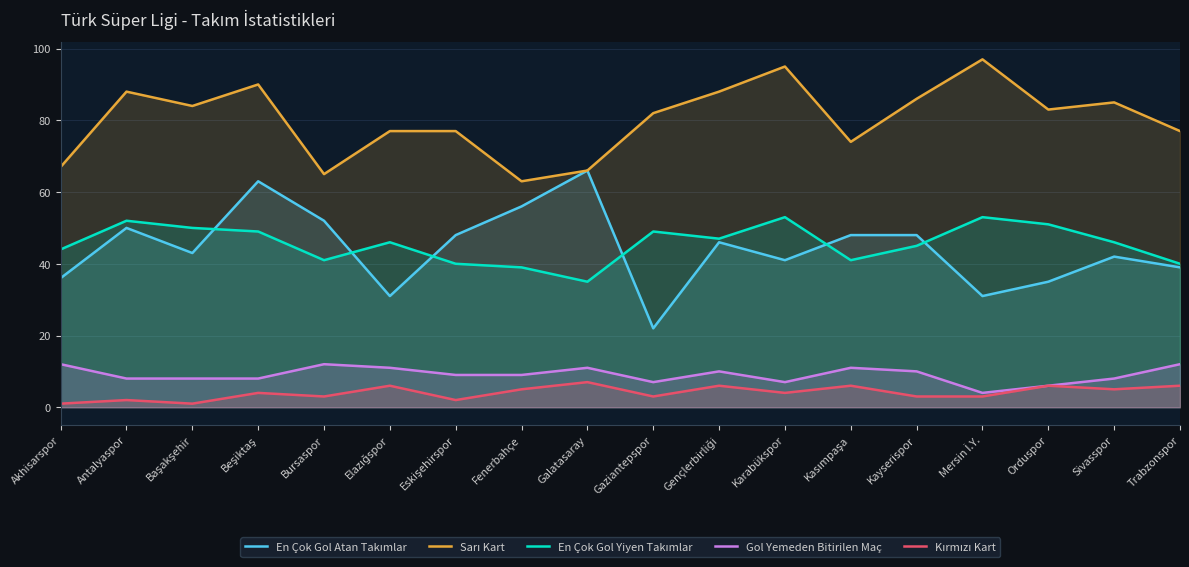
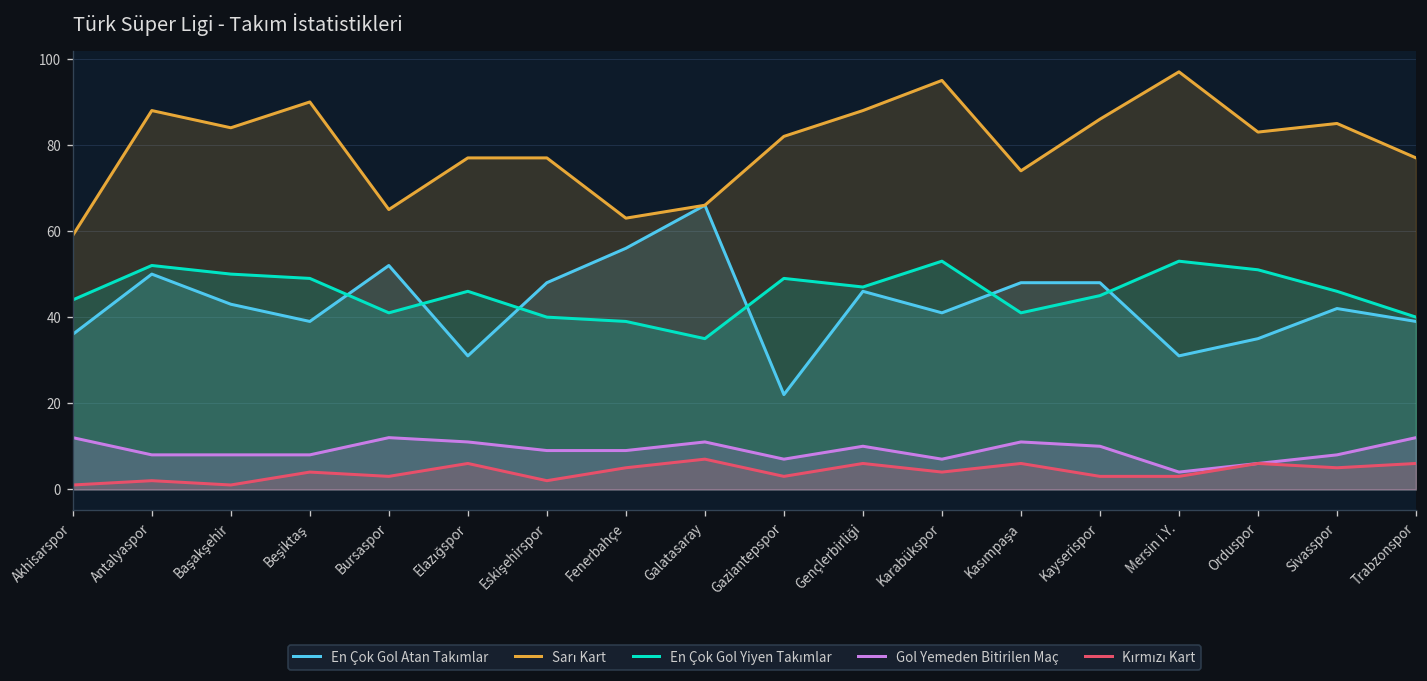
  {
    "En Çok Gol Atan Takımlar": {
      "Akhisarspor": 36,
      "Antalyaspor": 50,
      "Başakşehir": 43,
-     "Beşiktaş": 63,
+     "Beşiktaş": 39,
      "Bursaspor": 52,
      "Elazığspor": 31,
      "Eskişehirspor": 48,
      "Fenerbahçe": 56,
      "Gaziantepspor": 22,
      "Gençlerbirliği": 46,
      "Karabükspor": 41,
      "Kasımpaşa": 48,
      "Kayserispor": 48,
      "Mersin İ.Y.": 31,
      "Orduspor": 35,
      "Sivasspor": 42,
      "Trabzonspor": 39
    },
    "Sarı Kart": {
-     "Akhisarspor": 67,
+     "Akhisarspor": 59,
      "Antalyaspor": 88,
      "Başakşehir": 84,
      "Beşiktaş": 90,
      "Bursaspor": 65,
      "Elazığspor": 77,
      "Eskişehirspor": 77,
      "Fenerbahçe": 63,
      "Gaziantepspor": 82,
      "Gençlerbirliği": 88,
      "Karabükspor": 95,
      "Kasımpaşa": 74,
      "Kayserispor": 86,
      "Mersin İ.Y.": 97,
      "Orduspor": 83,
      "Sivasspor": 85,
      "Trabzonspor": 77
    },
    "En Çok Gol Yiyen Takımlar": {
      "Akhisarspor": 44,
      "Antalyaspor": 52,
      "Başakşehir": 50,
      "Beşiktaş": 49,
      "Bursaspor": 41,
      "Elazığspor": 46,
      "Eskişehirspor": 40,
      "Fenerbahçe": 39,
      "Galatasaray": 35,
      "Gaziantepspor": 49,
      "Gençlerbirliği": 47,
      "Karabükspor": 53,
      "Kasımpaşa": 41,
      "Kayserispor": 45,
      "Mersin İ.Y.": 53,
      "Orduspor": 51,
      "Sivasspor": 46,
      "Trabzonspor": 40
    },
    "Gol Yemeden Bitirilen Maç": {
      "Akhisarspor": 12,
      "Antalyaspor": 8,
      "Başakşehir": 8,
      "Beşiktaş": 8,
      "Bursaspor": 12,
      "Elazığspor": 11,
      "Eskişehirspor": 9,
      "Fenerbahçe": 9,
      "Galatasaray": 11,
      "Gaziantepspor": 7,
      "Gençlerbirliği": 10,
      "Karabükspor": 7,
      "Kasımpaşa": 11,
      "Kayserispor": 10,
      "Mersin İ.Y.": 4,
      "Sivasspor": 8,
      "Trabzonspor": 12
    },
    "Kırmızı Kart": {
      "Akhisarspor": 1,
      "Antalyaspor": 2,
      "Başakşehir": 1,
      "Beşiktaş": 4,
      "Bursaspor": 3,
      "Elazığspor": 6,
      "Eskişehirspor": 2,
      "Fenerbahçe": 5,
      "Galatasaray": 7,
      "Gaziantepspor": 3,
      "Gençlerbirliği": 6,
      "Karabükspor": 4,
      "Kasımpaşa": 6,
      "Kayserispor": 3,
      "Mersin İ.Y.": 3,
      "Sivasspor": 5,
      "Trabzonspor": 6
    }
  }
